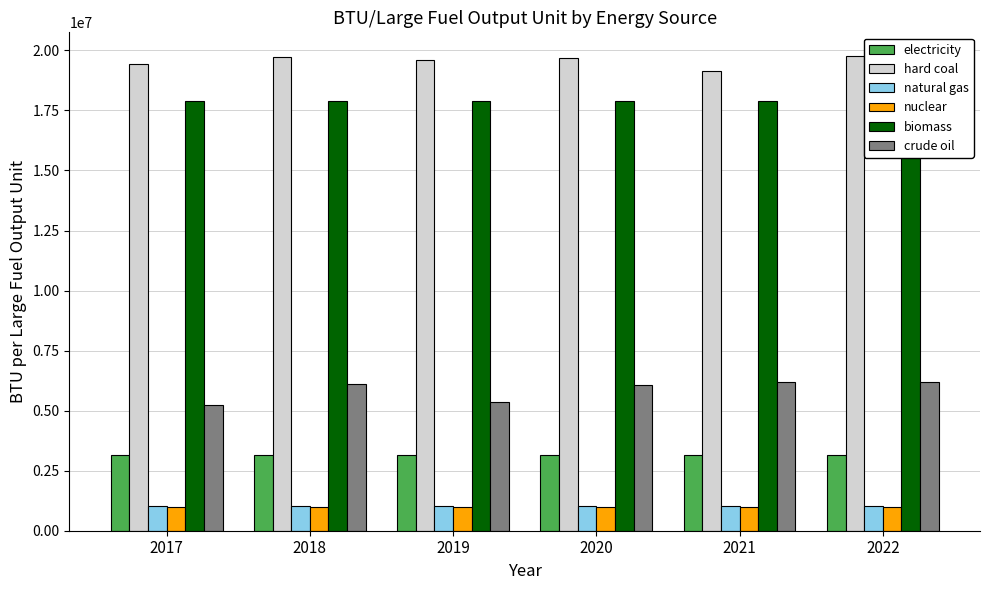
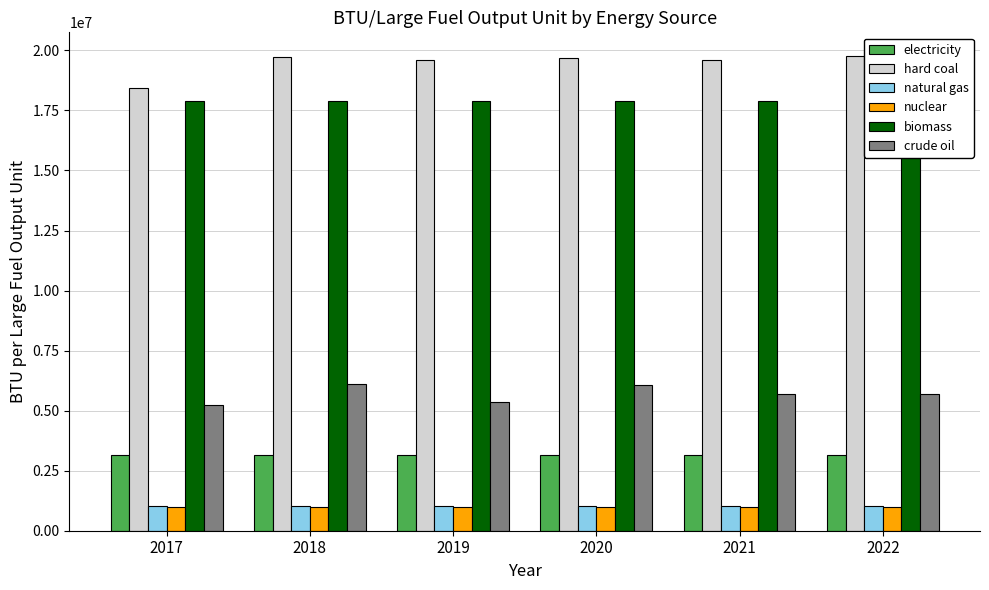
  {
    "electricity": {
      "2017": 3100000,
      "2018": 3100000,
      "2019": 3100000,
      "2020": 3100000,
      "2021": 3100000,
      "2022": 3100000
    },
    "hard coal": {
-     "2017": 19400000,
+     "2017": 18400000,
      "2018": 19700000,
      "2019": 19600000,
      "2020": 19700000,
-     "2021": 19100000,
+     "2021": 19600000,
      "2022": 19800000
    },
    "natural gas": {
      "2017": 1000000,
      "2018": 1000000,
      "2019": 1000000,
      "2020": 1000000,
      "2021": 1000000,
      "2022": 1000000
    },
    "nuclear": {
      "2017": 1000000,
      "2018": 1000000,
      "2019": 1000000,
      "2020": 1000000,
      "2021": 1000000,
      "2022": 1000000
    },
    "biomass": {
      "2017": 17900000,
      "2018": 17900000,
      "2019": 17900000,
      "2020": 17900000,
      "2021": 17900000
    },
    "crude oil": {
      "2017": 5300000,
      "2018": 6100000,
      "2019": 5400000,
      "2020": 6100000,
-     "2021": 6200000,
-     "2022": 6200000
+     "2021": 5700000,
+     "2022": 5700000
    }
  }
